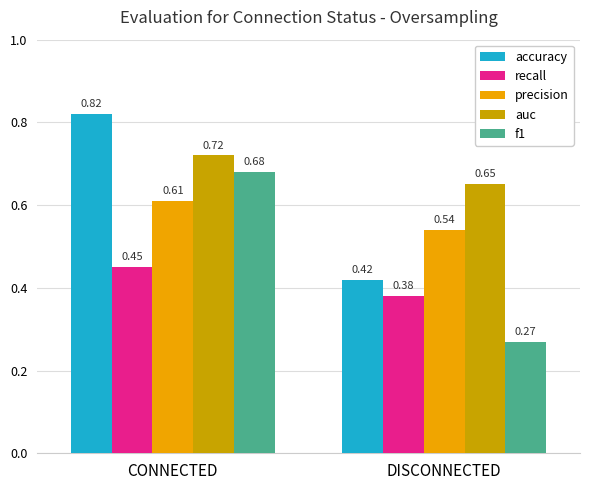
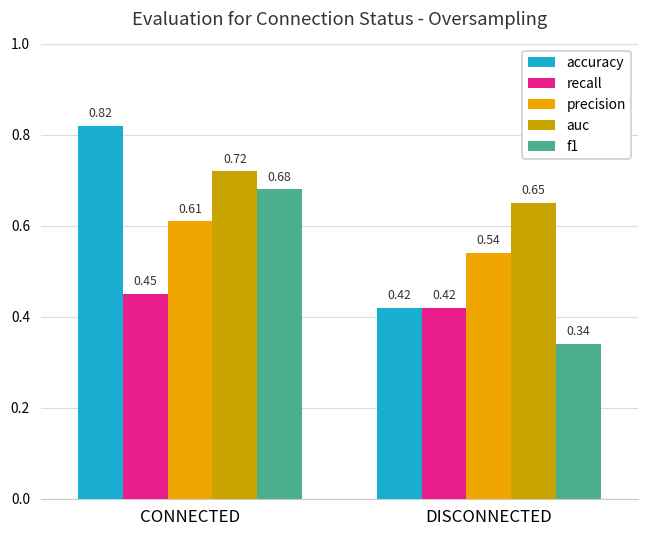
  {
    "accuracy": {
      "CONNECTED": 0.82,
      "DISCONNECTED": 0.42
    },
    "recall": {
      "CONNECTED": 0.45,
-     "DISCONNECTED": 0.38
+     "DISCONNECTED": 0.42
    },
    "f1": {
      "CONNECTED": 0.68,
-     "DISCONNECTED": 0.27
+     "DISCONNECTED": 0.34
    }
  }
